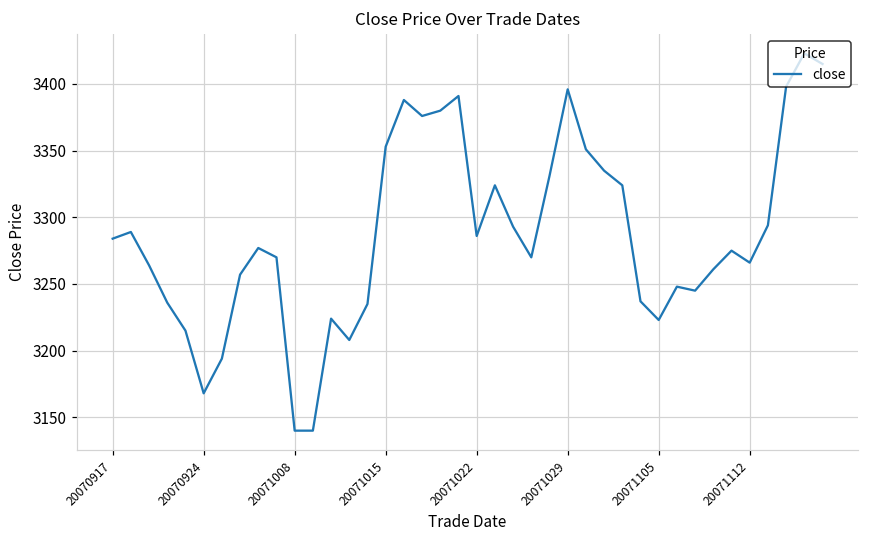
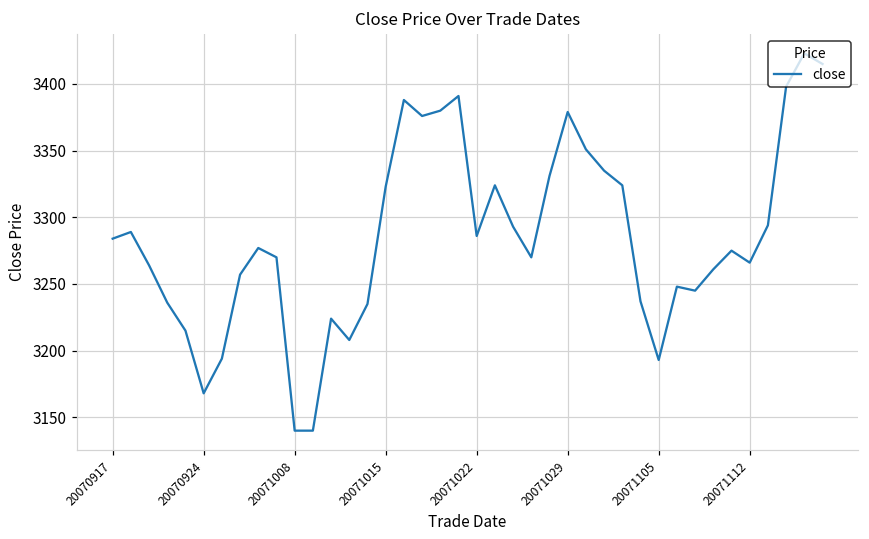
  {
    "20070917": 3284,
    "20070924": 3168,
    "20071008": 3140,
-   "20071015": 3353,
+   "20071015": 3323,
    "20071022": 3286,
-   "20071029": 3396,
-   "20071105": 3223,
+   "20071029": 3379,
+   "20071105": 3193,
    "20071112": 3266
  }
